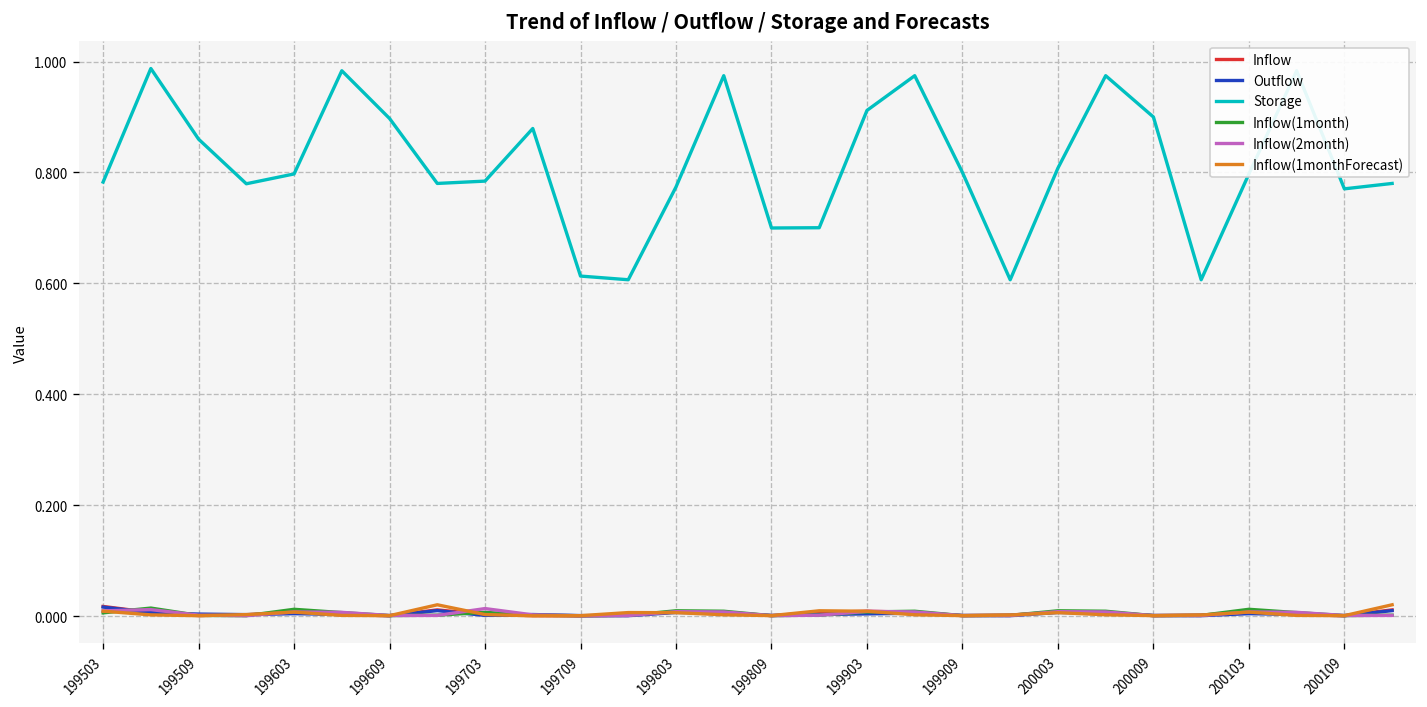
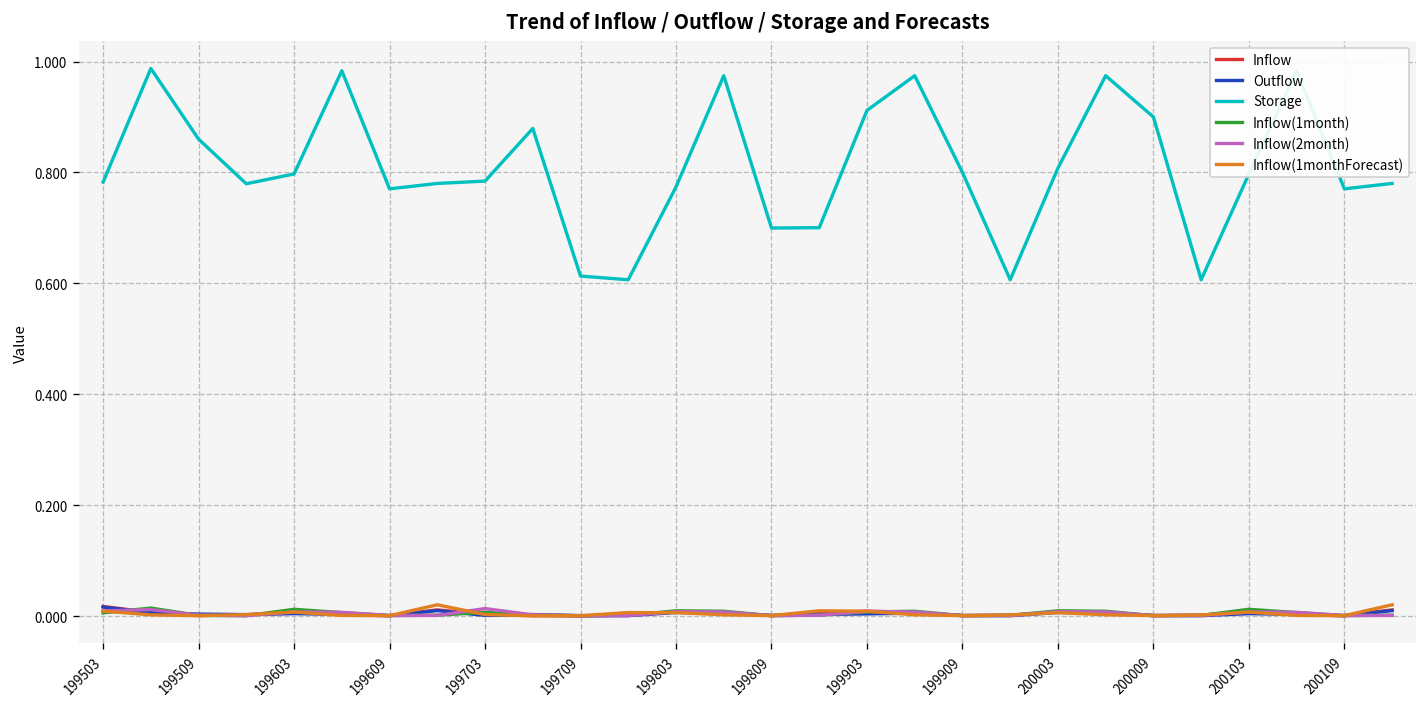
  {
    "Storage": {
      "199503": 0.78,
      "199509": 0.86,
      "199603": 0.80,
-     "199609": 0.90,
+     "199609": 0.77,
      "199703": 0.78,
      "199709": 0.61,
      "199803": 0.77,
      "199809": 0.70,
      "199903": 0.91,
      "199909": 0.80,
      "200003": 0.81,
      "200009": 0.90,
      "200103": 0.80,
      "200109": 0.77
    },
    "Inflow(2month)": {
      "199703": 0.01
    }
  }
